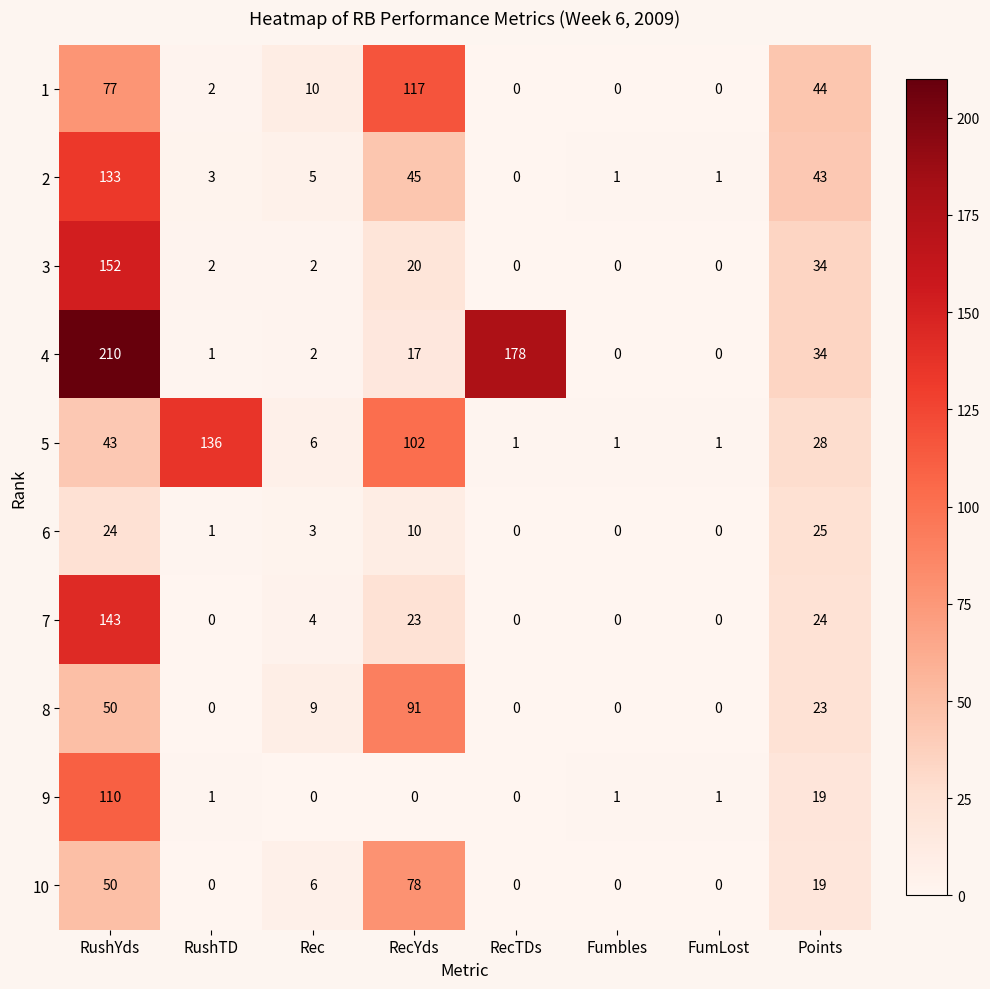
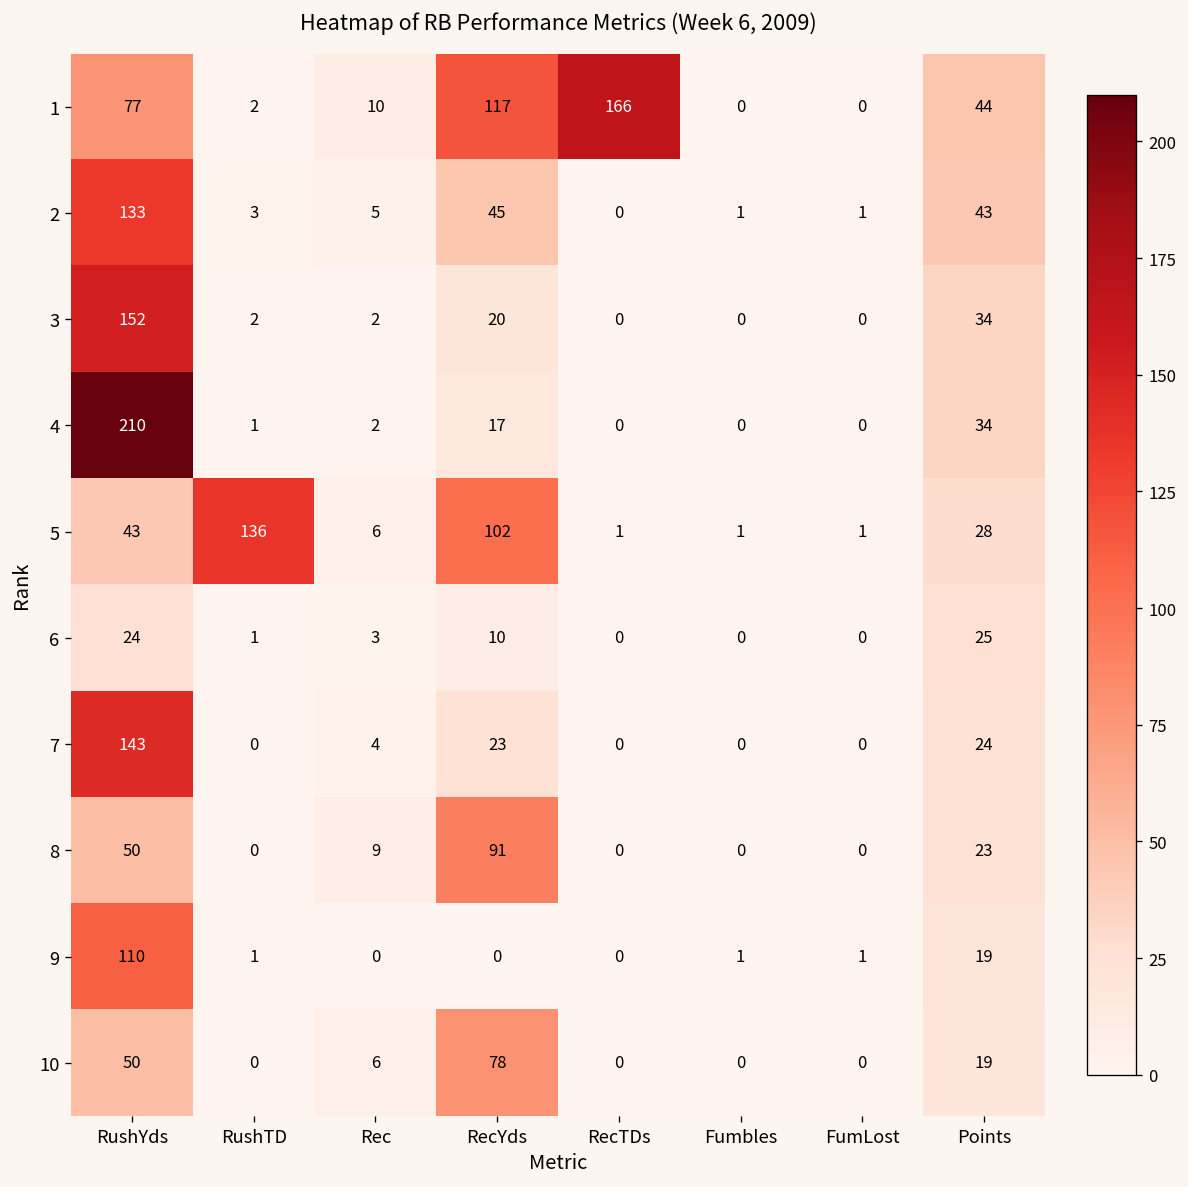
  {
    "1": {
      "RushYds": 77,
      "RushTD": 2,
      "Rec": 10,
      "RecYds": 117,
-     "RecTDs": 0,
+     "RecTDs": 166,
      "Fumbles": 0,
      "FumLost": 0,
      "Points": 44
    },
    "2": {
      "RushYds": 133,
      "RushTD": 3,
      "Rec": 5,
      "RecYds": 45,
      "RecTDs": 0,
      "Fumbles": 1,
      "FumLost": 1,
      "Points": 43
    },
    "3": {
      "RushYds": 152,
      "RushTD": 2,
      "Rec": 2,
      "RecYds": 20,
      "RecTDs": 0,
      "Fumbles": 0,
      "FumLost": 0,
      "Points": 34
    },
    "4": {
      "RushYds": 210,
      "RushTD": 1,
      "Rec": 2,
      "RecYds": 17,
-     "RecTDs": 178,
+     "RecTDs": 0,
      "Fumbles": 0,
      "FumLost": 0,
      "Points": 34
    },
    "5": {
      "RushYds": 43,
      "RushTD": 136,
      "Rec": 6,
      "RecYds": 102,
      "RecTDs": 1,
      "Fumbles": 1,
      "FumLost": 1,
      "Points": 28
    },
    "6": {
      "RushYds": 24,
      "RushTD": 1,
      "Rec": 3,
      "RecYds": 10,
      "RecTDs": 0,
      "Fumbles": 0,
      "FumLost": 0,
      "Points": 25
    },
    "7": {
      "RushYds": 143,
      "RushTD": 0,
      "Rec": 4,
      "RecYds": 23,
      "RecTDs": 0,
      "Fumbles": 0,
      "FumLost": 0,
      "Points": 24
    },
    "8": {
      "RushYds": 50,
      "RushTD": 0,
      "Rec": 9,
      "RecYds": 91,
      "RecTDs": 0,
      "Fumbles": 0,
      "FumLost": 0,
      "Points": 23
    },
    "9": {
      "RushYds": 110,
      "RushTD": 1,
      "Rec": 0,
      "RecYds": 0,
      "RecTDs": 0,
      "Fumbles": 1,
      "FumLost": 1,
      "Points": 19
    },
    "10": {
      "RushYds": 50,
      "RushTD": 0,
      "Rec": 6,
      "RecYds": 78,
      "RecTDs": 0,
      "Fumbles": 0,
      "FumLost": 0,
      "Points": 19
    }
  }
